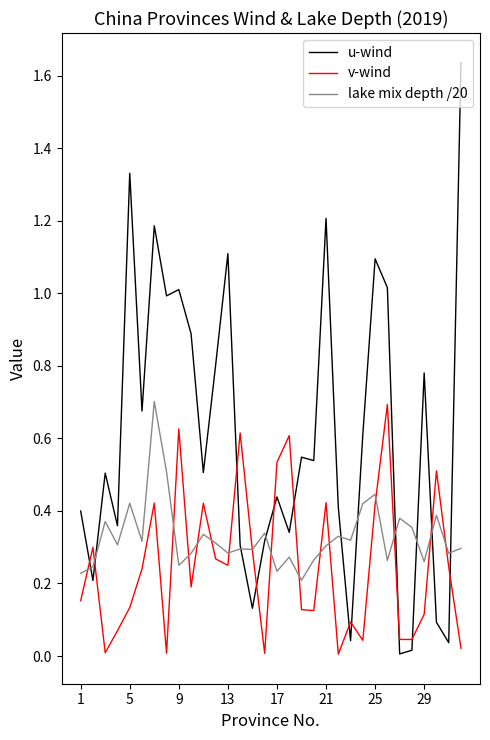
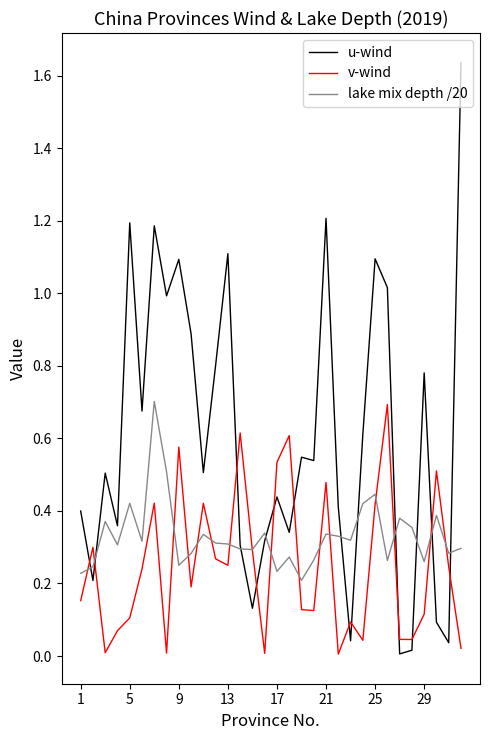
  {
    "u-wind": {
      "1": 0.40,
-     "5": 1.33,
-     "9": 1.01,
+     "5": 1.19,
+     "9": 1.09,
      "13": 1.11,
      "17": 0.44,
      "21": 1.21,
      "25": 1.10,
      "29": 0.78
    },
    "v-wind": {
      "1": 0.15,
-     "5": 0.13,
-     "9": 0.63,
+     "5": 0.11,
+     "9": 0.58,
      "13": 0.25,
      "17": 0.53,
-     "21": 0.42,
+     "21": 0.48,
      "25": 0.42,
      "29": 0.12
    },
    "lake mix depth /20": {
      "1": 0.23,
      "5": 0.42,
      "9": 0.25,
-     "13": 0.28,
+     "13": 0.31,
      "17": 0.23,
-     "21": 0.30,
+     "21": 0.34,
      "25": 0.45,
      "29": 0.26
    }
  }
